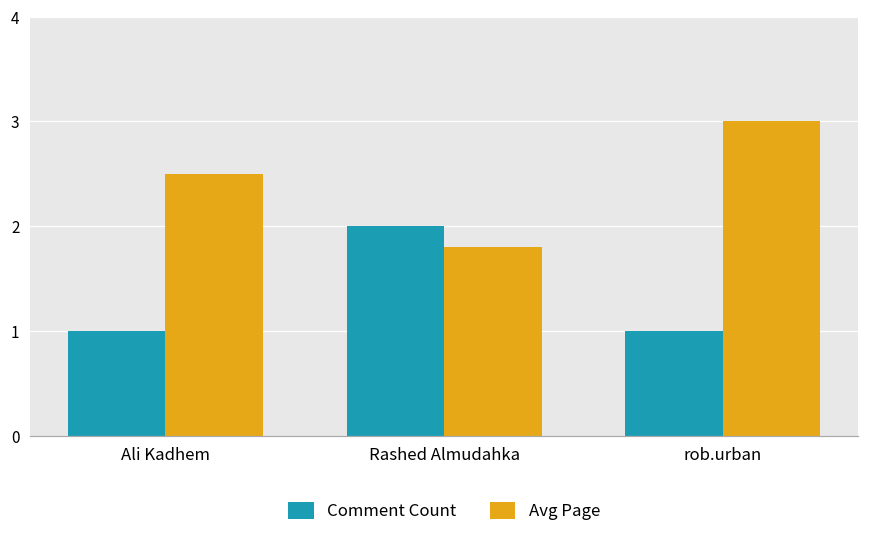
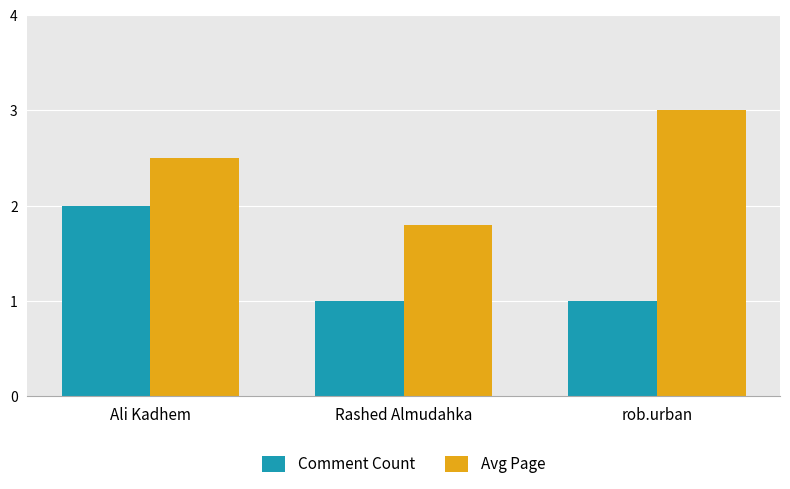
  {
    "Comment Count": {
-     "Ali Kadhem": 1,
-     "Rashed Almudahka": 2,
+     "Ali Kadhem": 2,
+     "Rashed Almudahka": 1,
      "rob.urban": 1
    },
    "Avg Page": {
      "Ali Kadhem": 2.5,
      "Rashed Almudahka": 1.8,
      "rob.urban": 3
    }
  }
